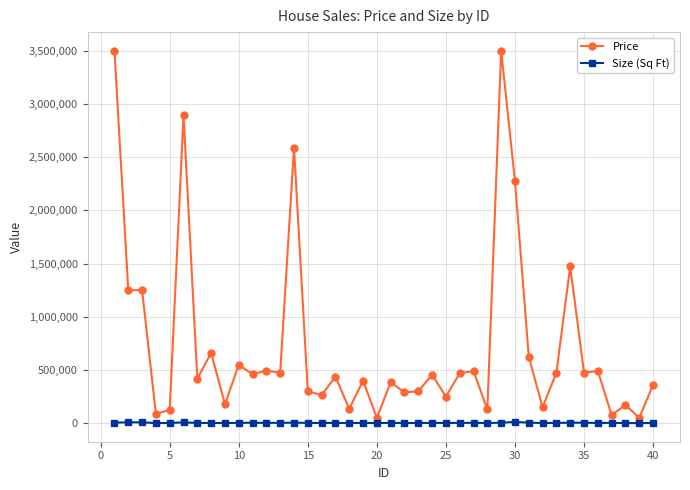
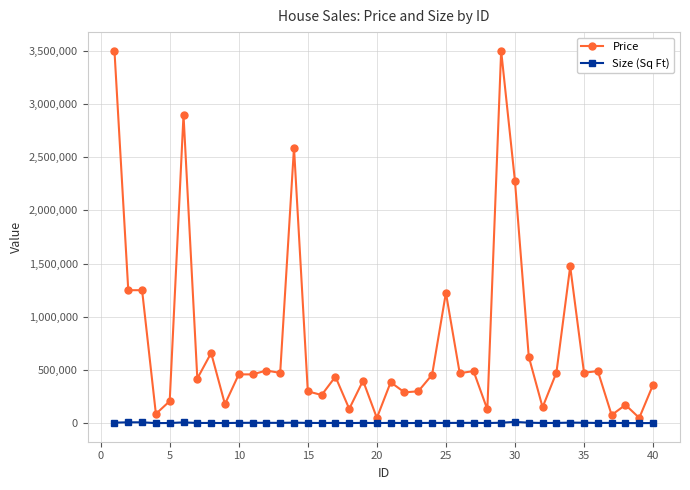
  {
    "Price": {
-     "5": "130,000",
-     "10": "550,000",
+     "5": "210,000",
+     "10": "460,000",
      "15": "300,000",
      "20": "50,000",
-     "25": "250,000",
+     "25": "1,230,000",
      "30": "2,280,000",
      "35": "470,000",
      "40": "360,000"
    },
    "Size (Sq Ft)": {
      "5": "0",
      "10": "0",
      "15": "0",
      "20": "0",
      "25": "0",
      "30": "10,000",
      "35": "0",
      "40": "0"
    }
  }
